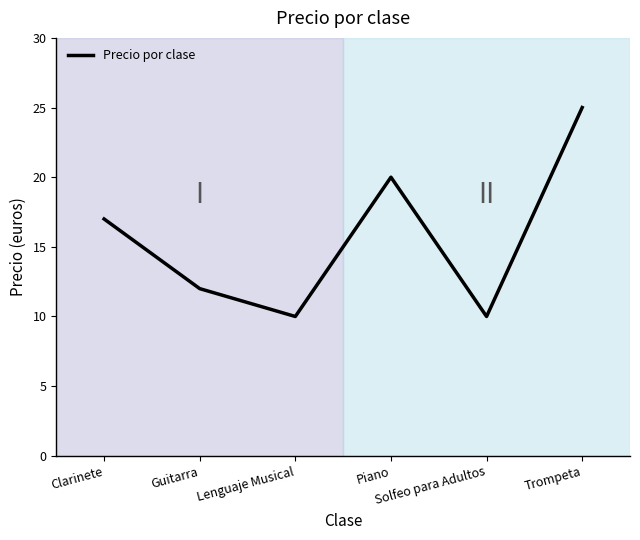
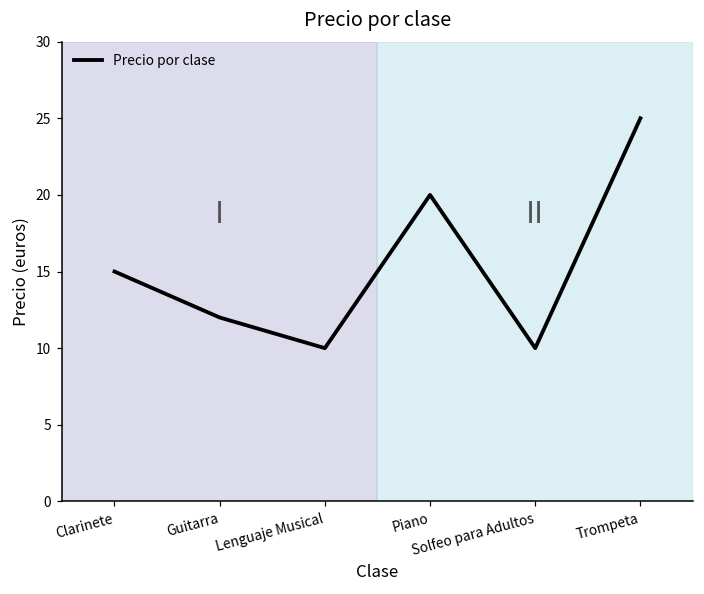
  {
-   "Clarinete": 17,
+   "Clarinete": 15,
    "Guitarra": 12,
    "Lenguaje Musical": 10,
    "Piano": 20,
    "Solfeo para Adultos": 10,
    "Trompeta": 25
  }
